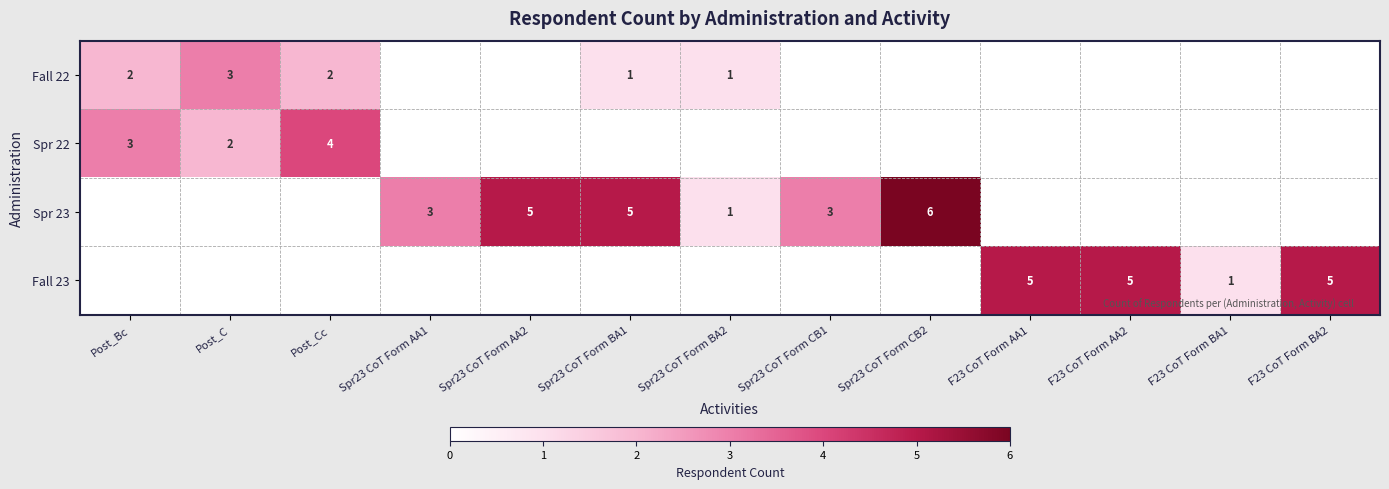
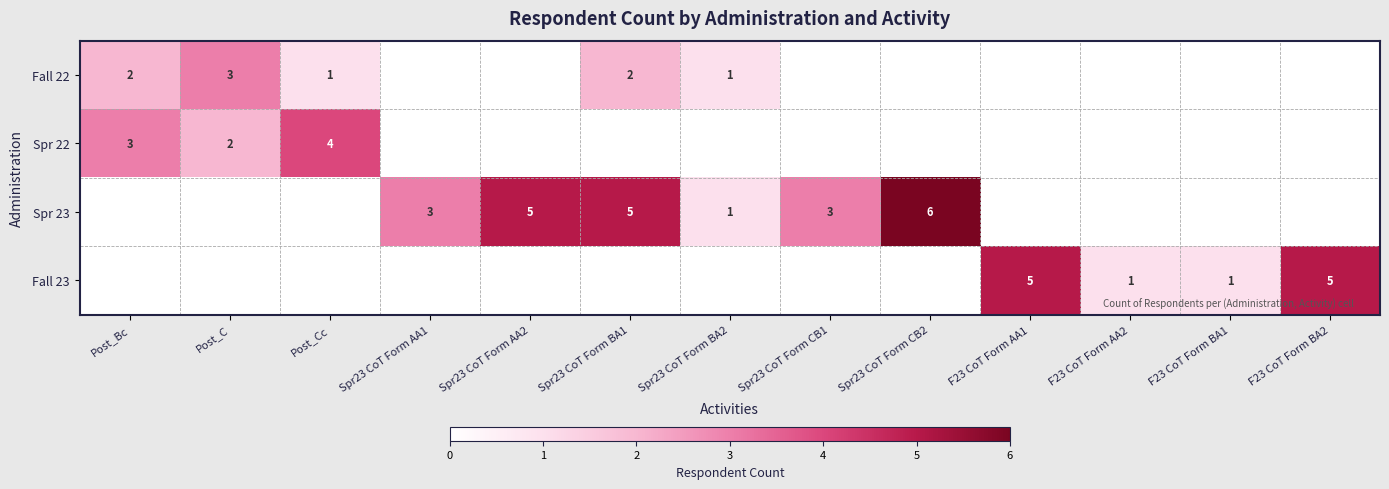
  {
    "Fall 22": {
      "Post_Bc": 2,
      "Post_C": 3,
-     "Post_Cc": 2,
-     "Spr23 CoT Form BA1": 1,
+     "Post_Cc": 1,
+     "Spr23 CoT Form BA1": 2,
      "Spr23 CoT Form BA2": 1
    },
    "Spr 22": {
      "Post_Bc": 3,
      "Post_C": 2,
      "Post_Cc": 4
    },
    "Spr 23": {
      "Spr23 CoT Form AA1": 3,
      "Spr23 CoT Form AA2": 5,
      "Spr23 CoT Form BA1": 5,
      "Spr23 CoT Form BA2": 1,
      "Spr23 CoT Form CB1": 3,
      "Spr23 CoT Form CB2": 6
    },
    "Fall 23": {
      "F23 CoT Form AA1": 5,
-     "F23 CoT Form AA2": 5,
+     "F23 CoT Form AA2": 1,
      "F23 CoT Form BA2": 5
    }
  }
